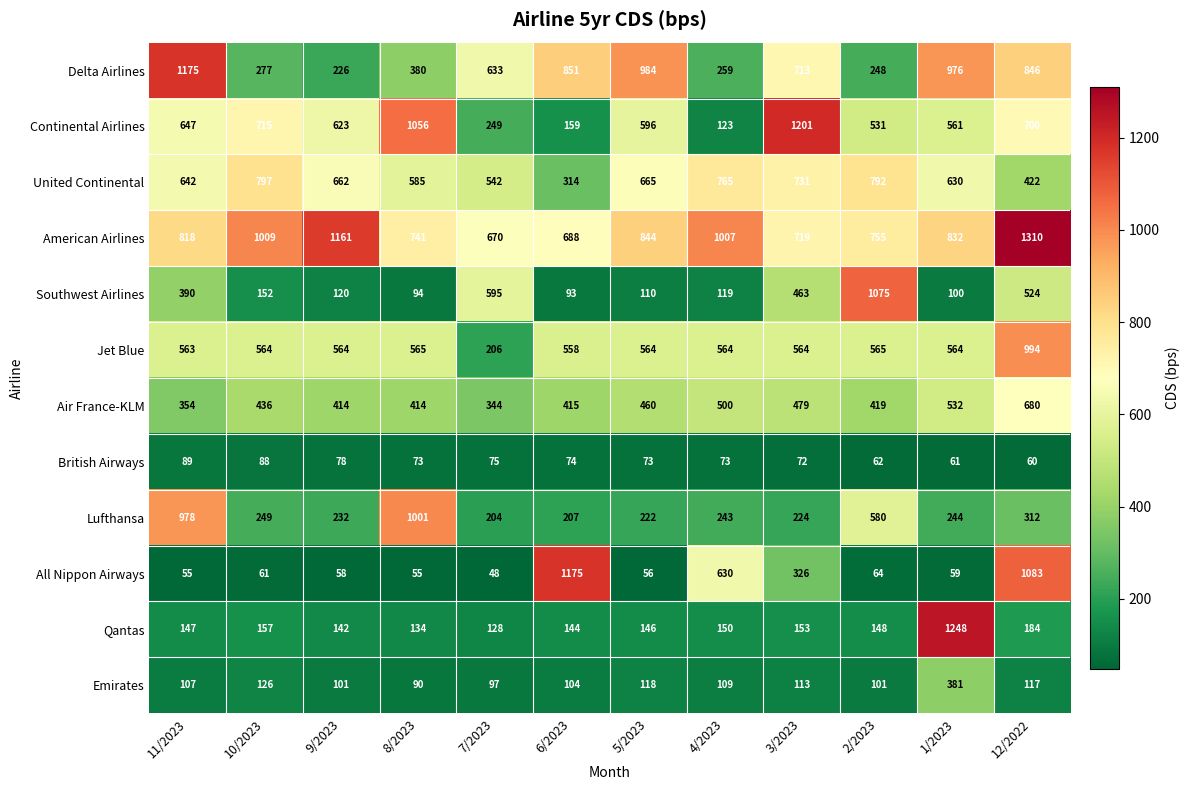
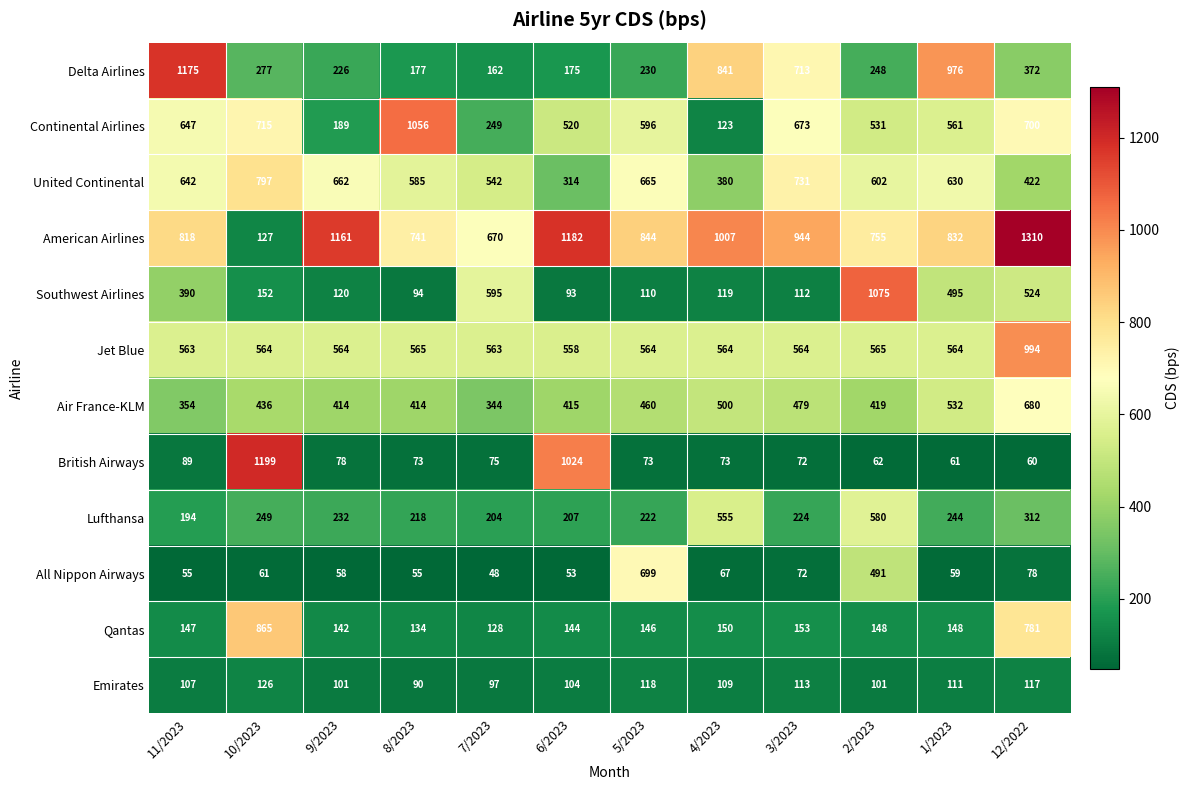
  {
    "Delta Airlines": {
      "11/2023": 1175,
      "10/2023": 277,
      "9/2023": 226,
-     "8/2023": 380,
-     "7/2023": 633,
-     "6/2023": 851,
-     "5/2023": 984,
-     "4/2023": 259,
+     "8/2023": 177,
+     "7/2023": 162,
+     "6/2023": 175,
+     "5/2023": 230,
+     "4/2023": 841,
      "3/2023": 713,
      "2/2023": 248,
      "1/2023": 976,
-     "12/2022": 846
+     "12/2022": 372
    },
    "Continental Airlines": {
      "11/2023": 647,
      "10/2023": 715,
-     "9/2023": 623,
+     "9/2023": 189,
      "8/2023": 1056,
      "7/2023": 249,
-     "6/2023": 159,
+     "6/2023": 520,
      "5/2023": 596,
      "4/2023": 123,
-     "3/2023": 1201,
+     "3/2023": 673,
      "2/2023": 531,
      "1/2023": 561,
      "12/2022": 700
    },
    "United Continental": {
      "11/2023": 642,
      "10/2023": 797,
      "9/2023": 662,
      "8/2023": 585,
      "7/2023": 542,
      "6/2023": 314,
      "5/2023": 665,
-     "4/2023": 765,
+     "4/2023": 380,
      "3/2023": 731,
-     "2/2023": 792,
+     "2/2023": 602,
      "1/2023": 630,
      "12/2022": 422
    },
    "American Airlines": {
      "11/2023": 818,
-     "10/2023": 1009,
+     "10/2023": 127,
      "9/2023": 1161,
      "8/2023": 741,
      "7/2023": 670,
-     "6/2023": 688,
+     "6/2023": 1182,
      "5/2023": 844,
      "4/2023": 1007,
-     "3/2023": 719,
+     "3/2023": 944,
      "2/2023": 755,
      "1/2023": 832,
      "12/2022": 1310
    },
    "Southwest Airlines": {
      "11/2023": 390,
      "10/2023": 152,
      "9/2023": 120,
      "8/2023": 94,
      "7/2023": 595,
      "6/2023": 93,
      "5/2023": 110,
      "4/2023": 119,
-     "3/2023": 463,
+     "3/2023": 112,
      "2/2023": 1075,
-     "1/2023": 100,
+     "1/2023": 495,
      "12/2022": 524
    },
    "Jet Blue": {
      "11/2023": 563,
      "10/2023": 564,
      "9/2023": 564,
      "8/2023": 565,
-     "7/2023": 206,
+     "7/2023": 563,
      "6/2023": 558,
      "5/2023": 564,
      "4/2023": 564,
      "3/2023": 564,
      "2/2023": 565,
      "1/2023": 564,
      "12/2022": 994
    },
    "Air France-KLM": {
      "11/2023": 354,
      "10/2023": 436,
      "9/2023": 414,
      "8/2023": 414,
      "7/2023": 344,
      "6/2023": 415,
      "5/2023": 460,
      "4/2023": 500,
      "3/2023": 479,
      "2/2023": 419,
      "1/2023": 532,
      "12/2022": 680
    },
    "British Airways": {
      "11/2023": 89,
-     "10/2023": 88,
+     "10/2023": 1199,
      "9/2023": 78,
      "8/2023": 73,
      "7/2023": 75,
-     "6/2023": 74,
+     "6/2023": 1024,
      "5/2023": 73,
      "4/2023": 73,
      "3/2023": 72,
      "2/2023": 62,
      "1/2023": 61,
      "12/2022": 60
    },
    "Lufthansa": {
-     "11/2023": 978,
+     "11/2023": 194,
      "10/2023": 249,
      "9/2023": 232,
-     "8/2023": 1001,
+     "8/2023": 218,
      "7/2023": 204,
      "6/2023": 207,
      "5/2023": 222,
-     "4/2023": 243,
+     "4/2023": 555,
      "3/2023": 224,
      "2/2023": 580,
      "1/2023": 244,
      "12/2022": 312
    },
    "All Nippon Airways": {
      "11/2023": 55,
      "10/2023": 61,
      "9/2023": 58,
      "8/2023": 55,
      "7/2023": 48,
-     "6/2023": 1175,
-     "5/2023": 56,
-     "4/2023": 630,
-     "3/2023": 326,
-     "2/2023": 64,
+     "6/2023": 53,
+     "5/2023": 699,
+     "4/2023": 67,
+     "3/2023": 72,
+     "2/2023": 491,
      "1/2023": 59,
-     "12/2022": 1083
+     "12/2022": 78
    },
    "Qantas": {
      "11/2023": 147,
-     "10/2023": 157,
+     "10/2023": 865,
      "9/2023": 142,
      "8/2023": 134,
      "7/2023": 128,
      "6/2023": 144,
      "5/2023": 146,
      "4/2023": 150,
      "3/2023": 153,
      "2/2023": 148,
-     "1/2023": 1248,
-     "12/2022": 184
+     "1/2023": 148,
+     "12/2022": 781
    },
    "Emirates": {
      "11/2023": 107,
      "10/2023": 126,
      "9/2023": 101,
      "8/2023": 90,
      "7/2023": 97,
      "6/2023": 104,
      "5/2023": 118,
      "4/2023": 109,
      "3/2023": 113,
      "2/2023": 101,
-     "1/2023": 381,
+     "1/2023": 111,
      "12/2022": 117
    }
  }
